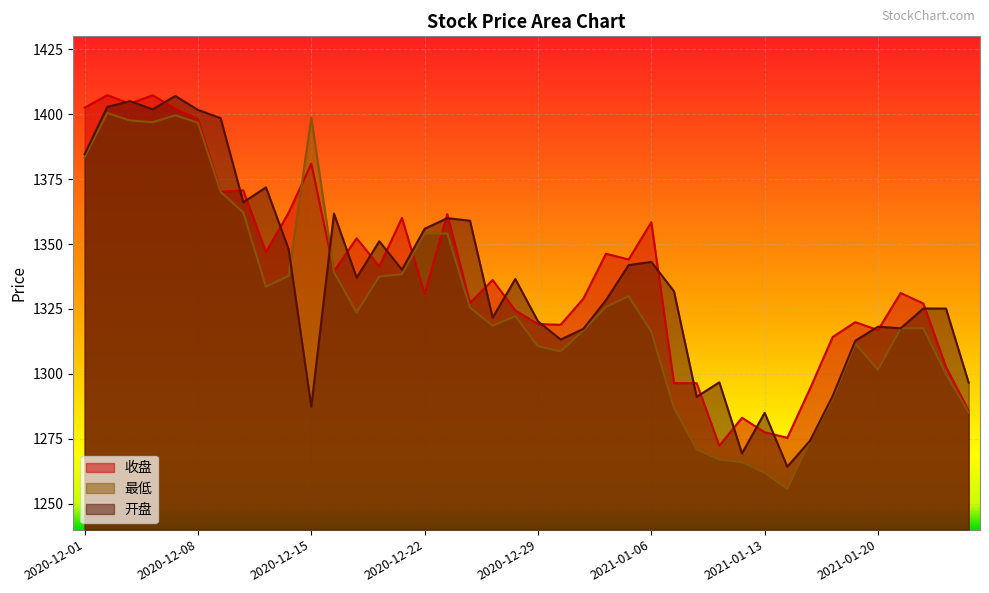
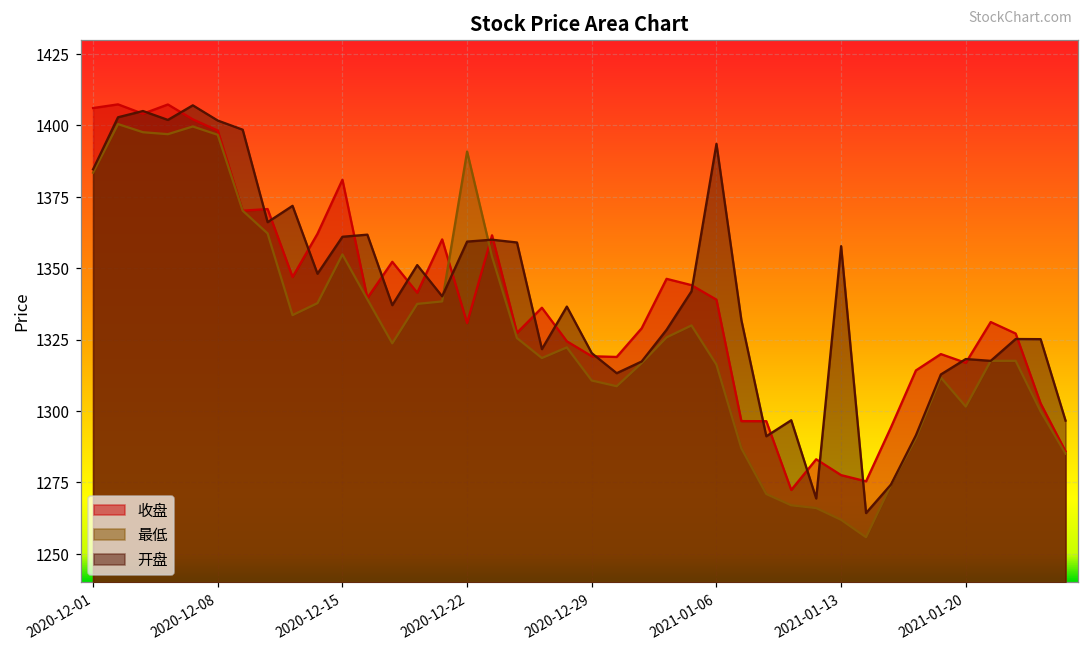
  {
    "收盘": {
-     "2020-12-01": 1403,
+     "2020-12-01": 1406,
      "2020-12-08": 1398,
      "2020-12-15": 1381,
      "2020-12-22": 1331,
      "2020-12-29": 1319,
-     "2021-01-06": 1358,
+     "2021-01-06": 1339,
      "2021-01-13": 1278,
      "2021-01-20": 1317
    },
    "最低": {
      "2020-12-01": 1383,
      "2020-12-08": 1397,
-     "2020-12-15": 1399,
-     "2020-12-22": 1354,
+     "2020-12-15": 1355,
+     "2020-12-22": 1391,
      "2020-12-29": 1311,
      "2021-01-06": 1316,
      "2021-01-13": 1262,
      "2021-01-20": 1302
    },
    "开盘": {
      "2020-12-01": 1385,
      "2020-12-08": 1402,
-     "2020-12-15": 1287,
-     "2020-12-22": 1356,
+     "2020-12-15": 1361,
+     "2020-12-22": 1359,
      "2020-12-29": 1320,
-     "2021-01-06": 1343,
-     "2021-01-13": 1285,
+     "2021-01-06": 1394,
+     "2021-01-13": 1358,
      "2021-01-20": 1318
    }
  }
